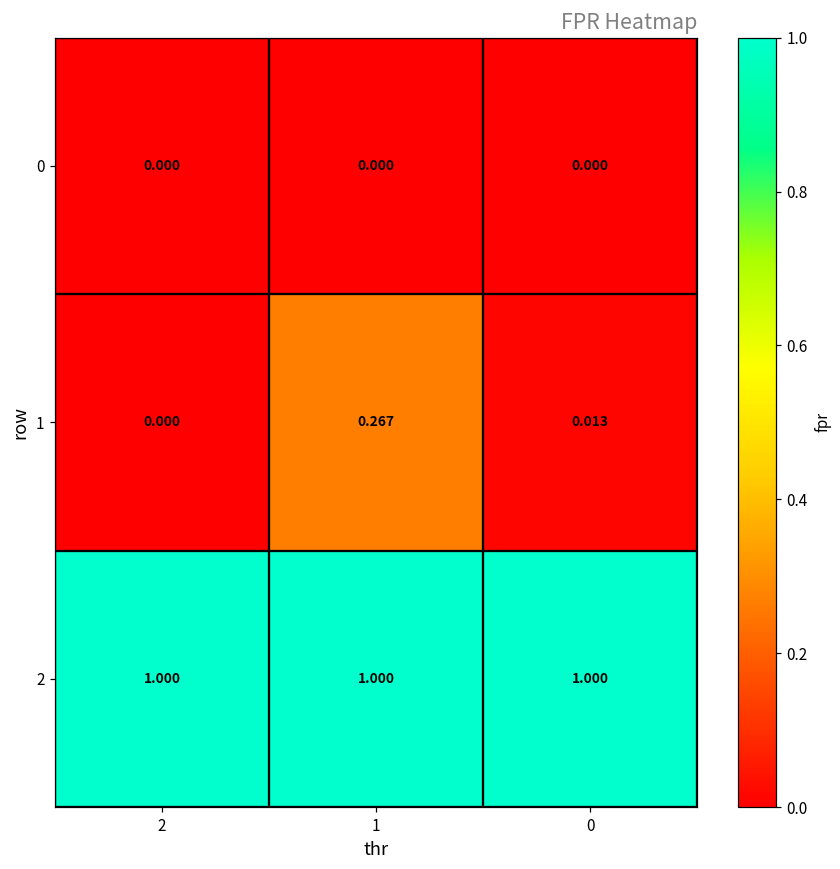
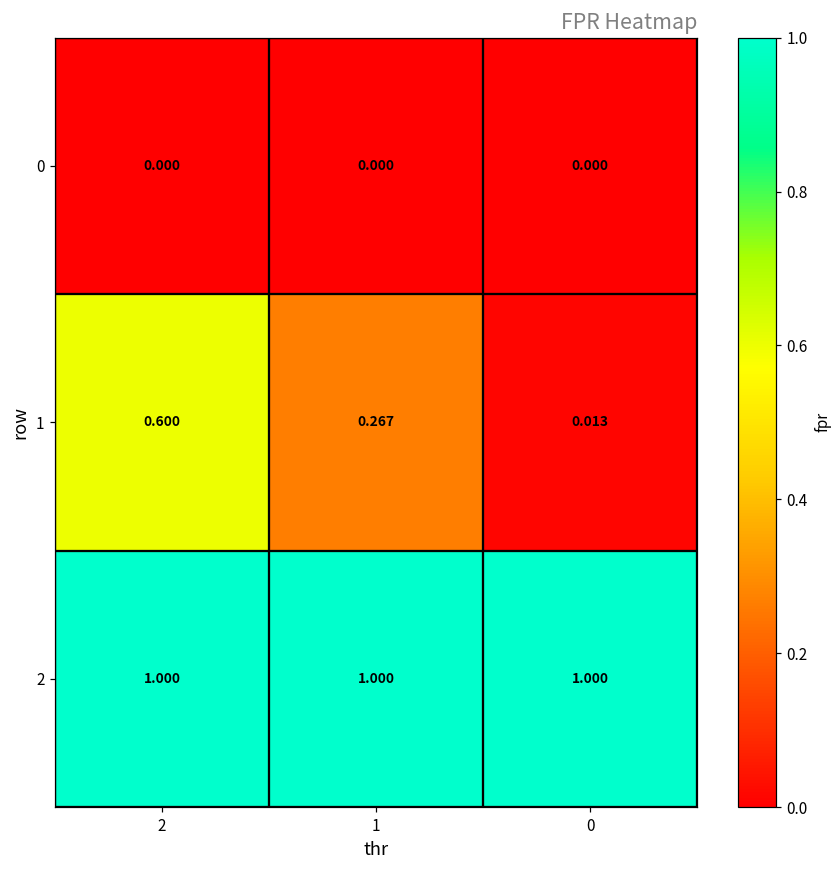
  {
    "0": {
      "2": 0.000,
      "1": 0.000,
      "0": 0.000
    },
    "1": {
-     "2": 0.000,
+     "2": 0.600,
      "1": 0.267,
      "0": 0.013
    },
    "2": {
      "2": 1.000,
      "1": 1.000,
      "0": 1.000
    }
  }
